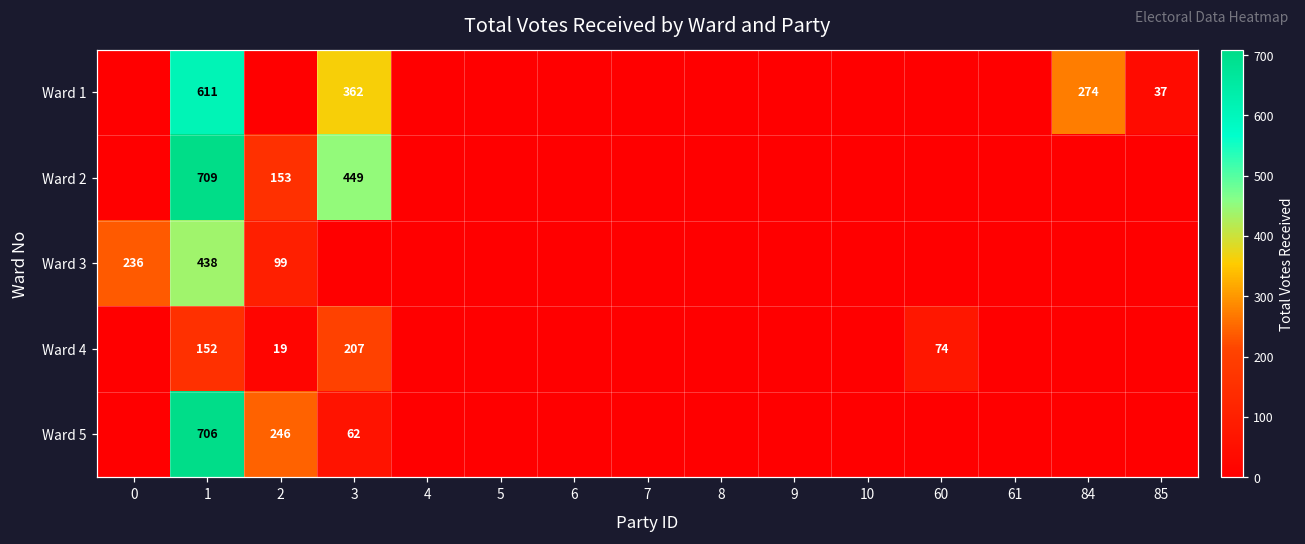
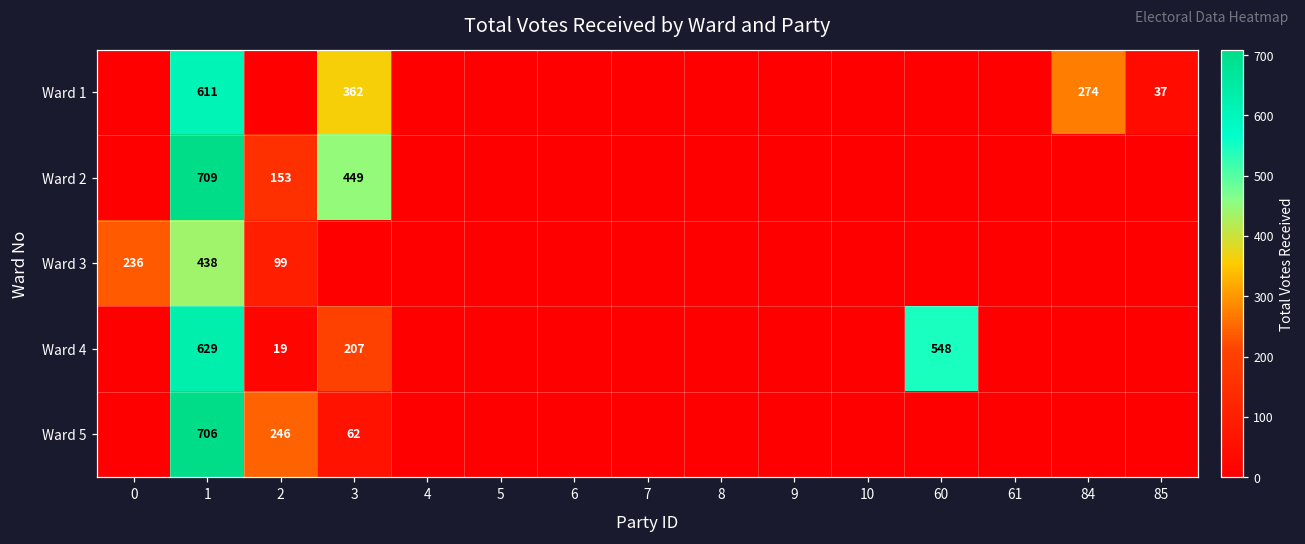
  {
    "Ward 1": {
      "1": 611,
      "3": 362,
      "84": 274,
      "85": 37
    },
    "Ward 2": {
      "1": 709,
      "2": 153,
      "3": 449
    },
    "Ward 3": {
      "0": 236,
      "1": 438,
      "2": 99
    },
    "Ward 4": {
-     "1": 152,
+     "1": 629,
      "2": 19,
      "3": 207,
-     "60": 74
+     "60": 548
    },
    "Ward 5": {
      "1": 706,
      "2": 246,
      "3": 62
    }
  }
